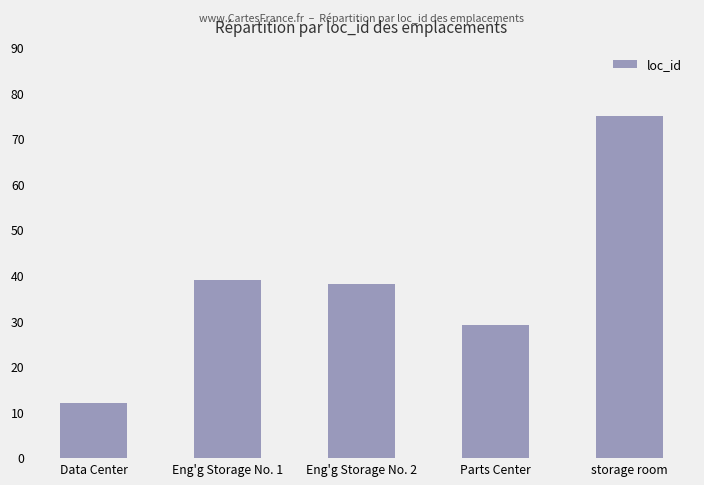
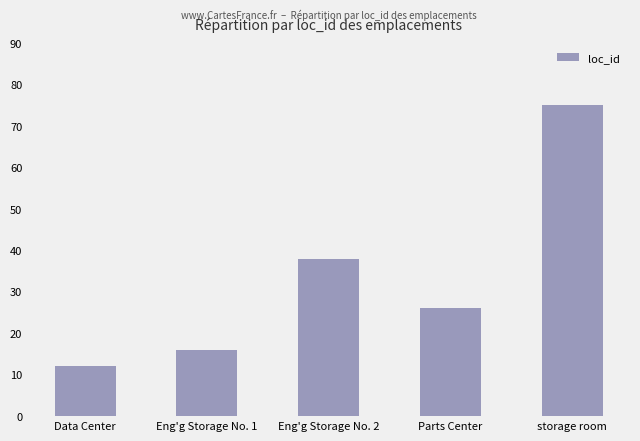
  {
    "Data Center": 12,
-   "Eng'g Storage No. 1": 39,
+   "Eng'g Storage No. 1": 16,
    "Eng'g Storage No. 2": 38,
-   "Parts Center": 29,
+   "Parts Center": 26,
    "storage room": 75
  }
